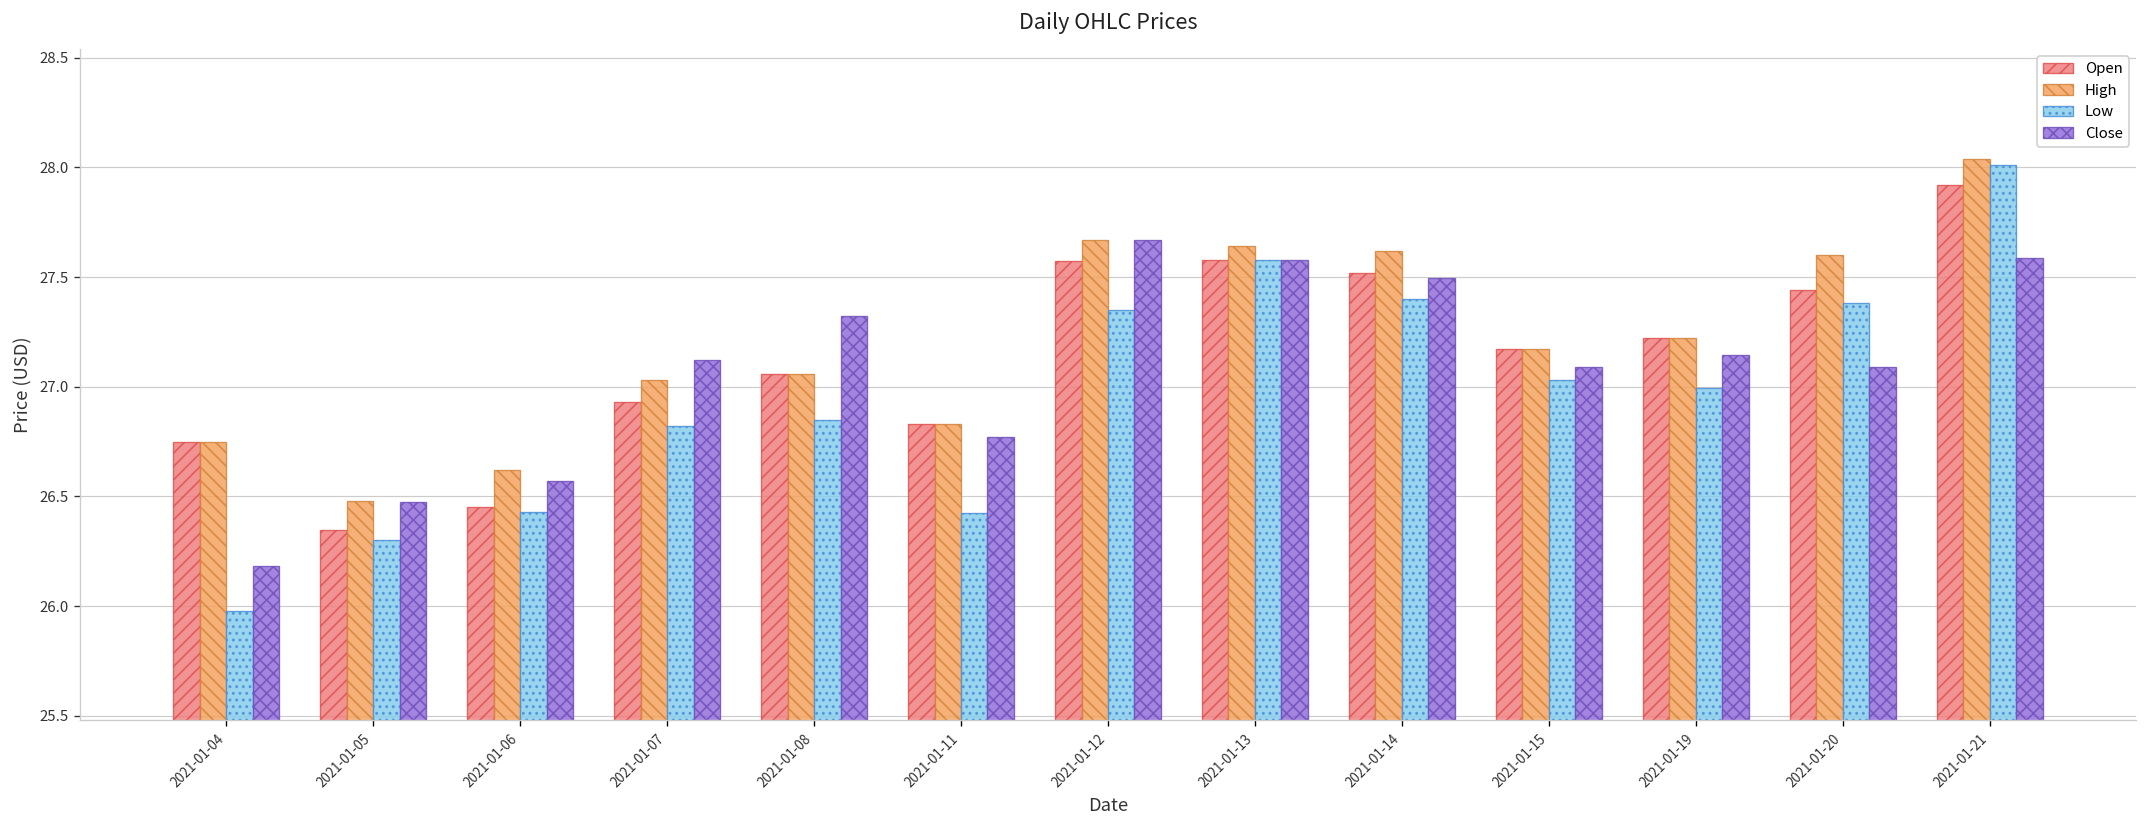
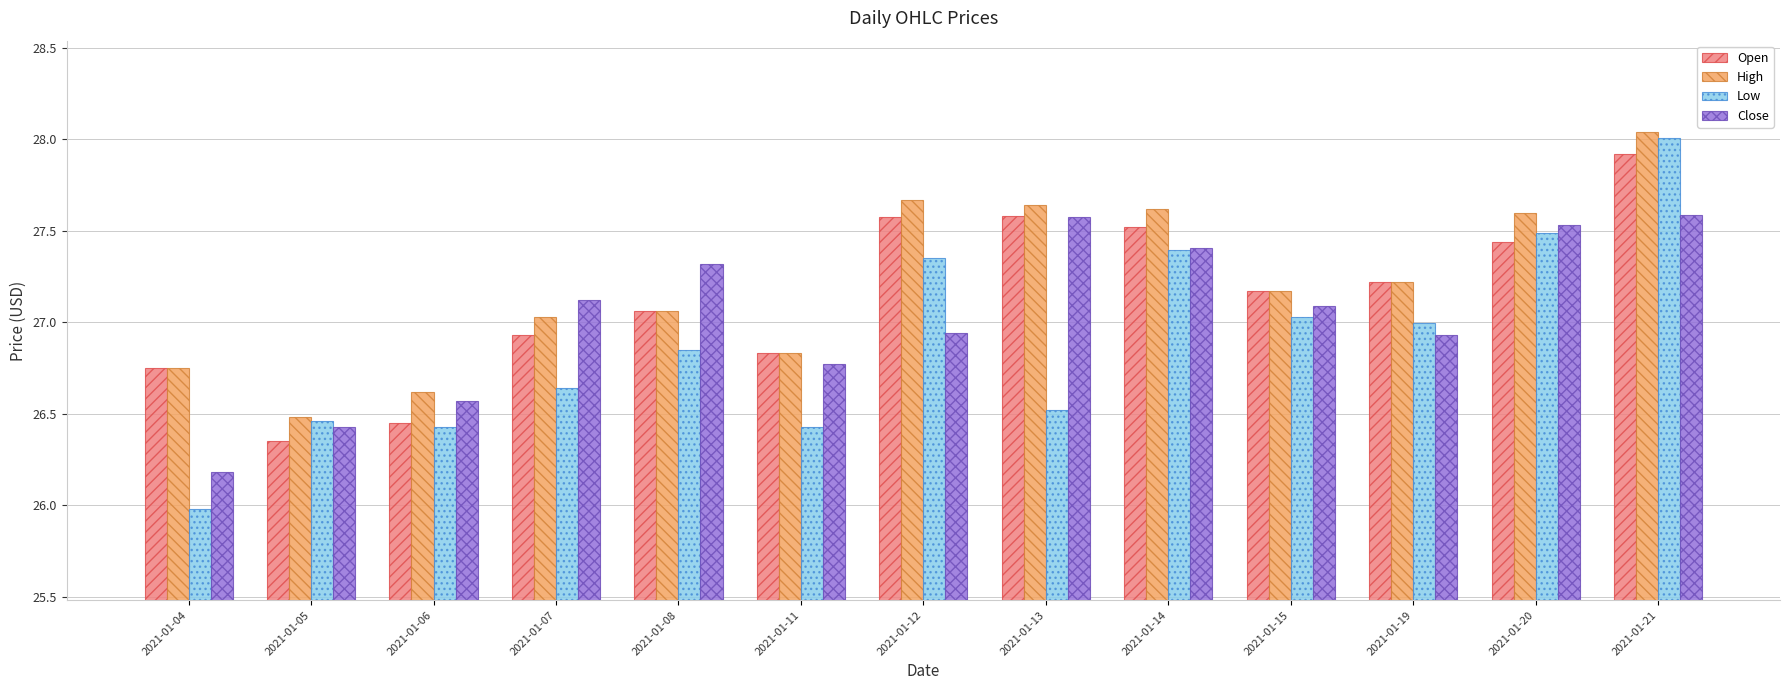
  {
    "Low": {
      "2021-01-04": 25.98,
-     "2021-01-05": 26.30,
+     "2021-01-05": 26.46,
      "2021-01-06": 26.43,
-     "2021-01-07": 26.82,
+     "2021-01-07": 26.64,
      "2021-01-08": 26.85,
      "2021-01-11": 26.43,
      "2021-01-12": 27.35,
-     "2021-01-13": 27.58,
+     "2021-01-13": 26.52,
      "2021-01-14": 27.40,
      "2021-01-15": 27.03,
      "2021-01-19": 27.00,
-     "2021-01-20": 27.38,
+     "2021-01-20": 27.49,
      "2021-01-21": 28.01
    },
    "Close": {
      "2021-01-04": 26.18,
-     "2021-01-05": 26.47,
+     "2021-01-05": 26.43,
      "2021-01-06": 26.57,
      "2021-01-07": 27.12,
      "2021-01-08": 27.32,
      "2021-01-11": 26.77,
-     "2021-01-12": 27.67,
+     "2021-01-12": 26.94,
      "2021-01-13": 27.58,
-     "2021-01-14": 27.50,
+     "2021-01-14": 27.41,
      "2021-01-15": 27.09,
-     "2021-01-19": 27.14,
-     "2021-01-20": 27.09,
+     "2021-01-19": 26.93,
+     "2021-01-20": 27.53,
      "2021-01-21": 27.59
    }
  }
